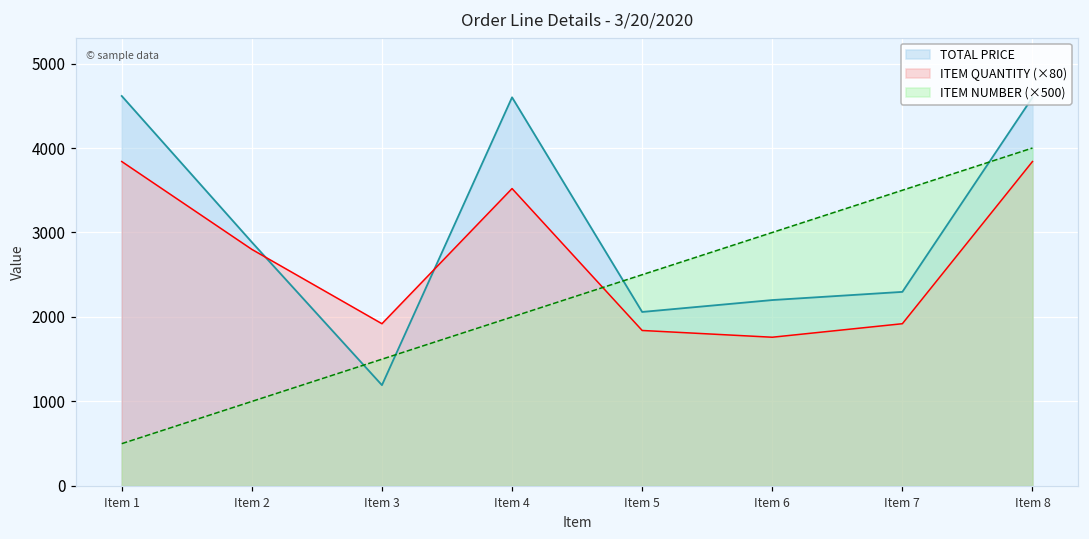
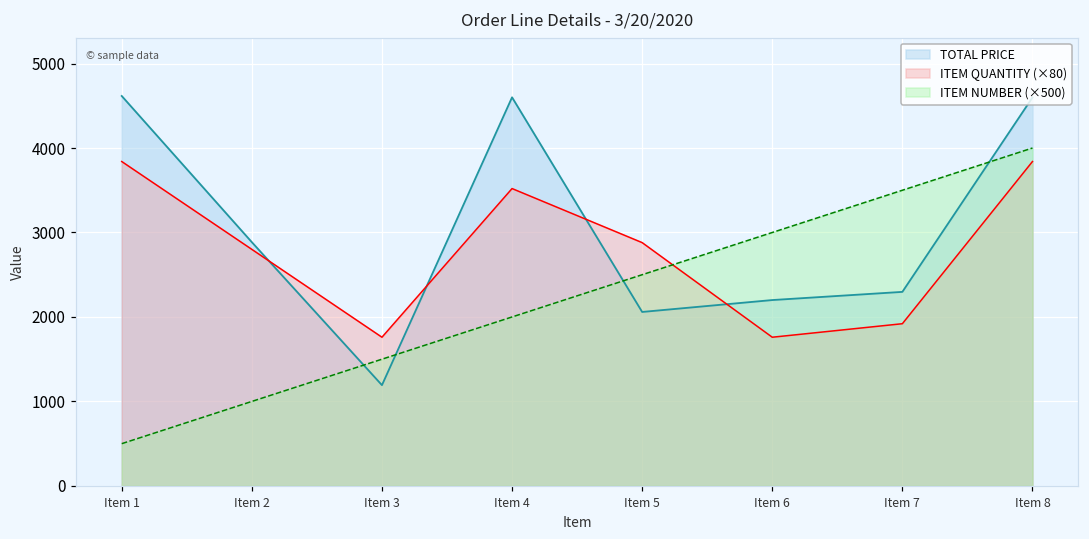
  {
    "ITEM QUANTITY (×80)": {
      "Item 1": 3800,
      "Item 2": 2800,
-     "Item 3": 1900,
+     "Item 3": 1800,
      "Item 4": 3500,
-     "Item 5": 1800,
+     "Item 5": 2900,
      "Item 6": 1800,
      "Item 7": 1900,
      "Item 8": 3800
    }
  }
